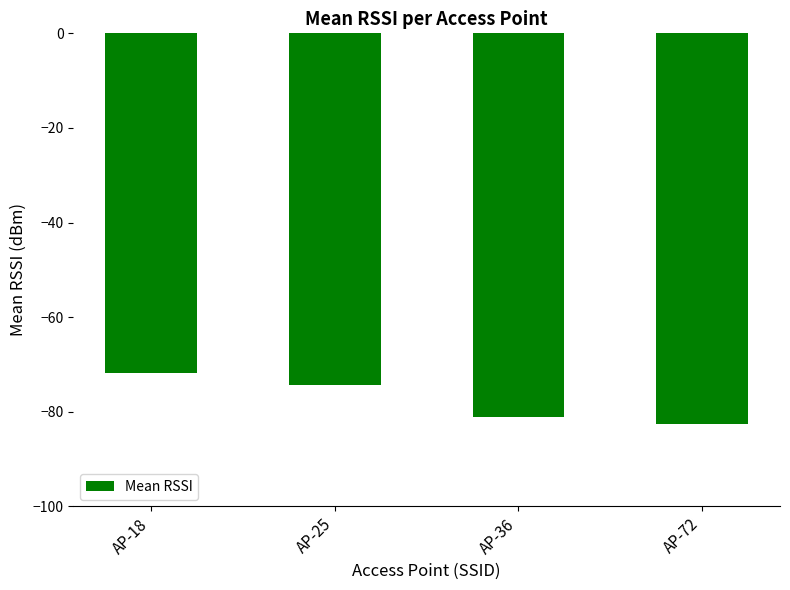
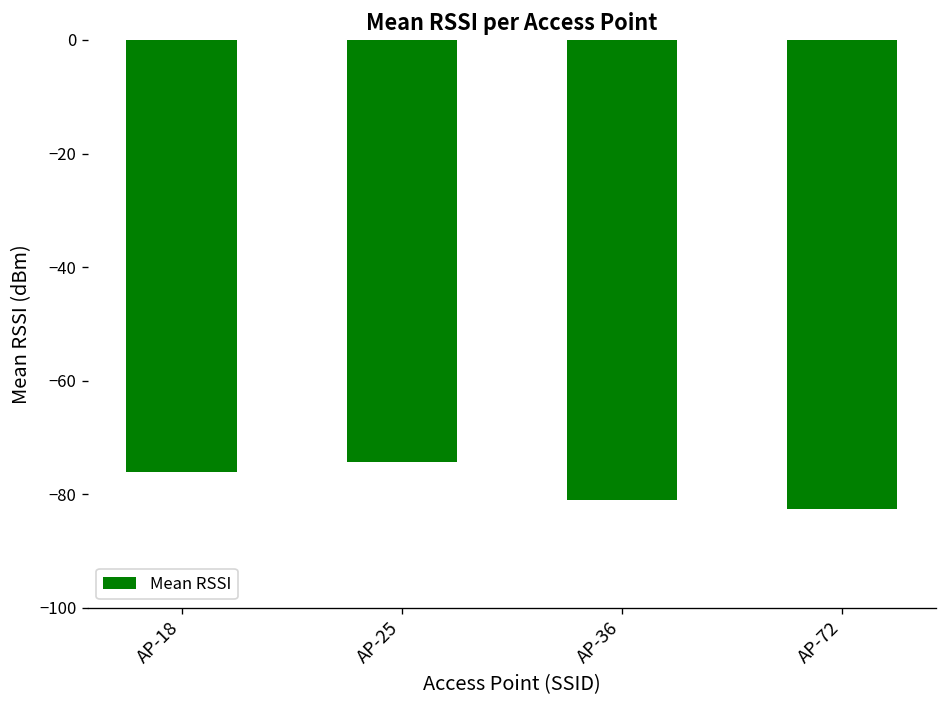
  {
-   "AP-18": -72,
+   "AP-18": -76,
    "AP-25": -74,
    "AP-36": -81,
    "AP-72": -83
  }
